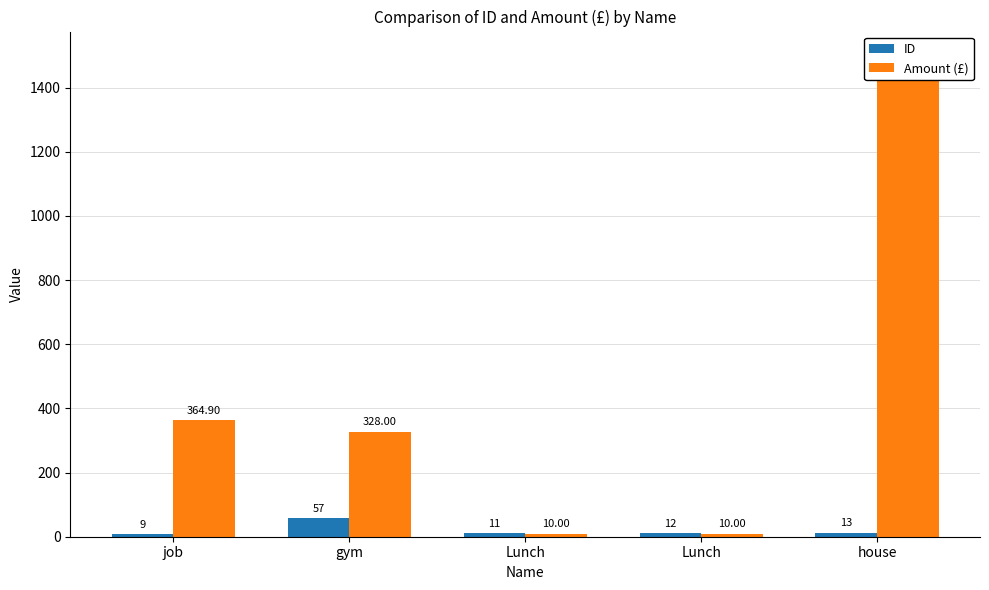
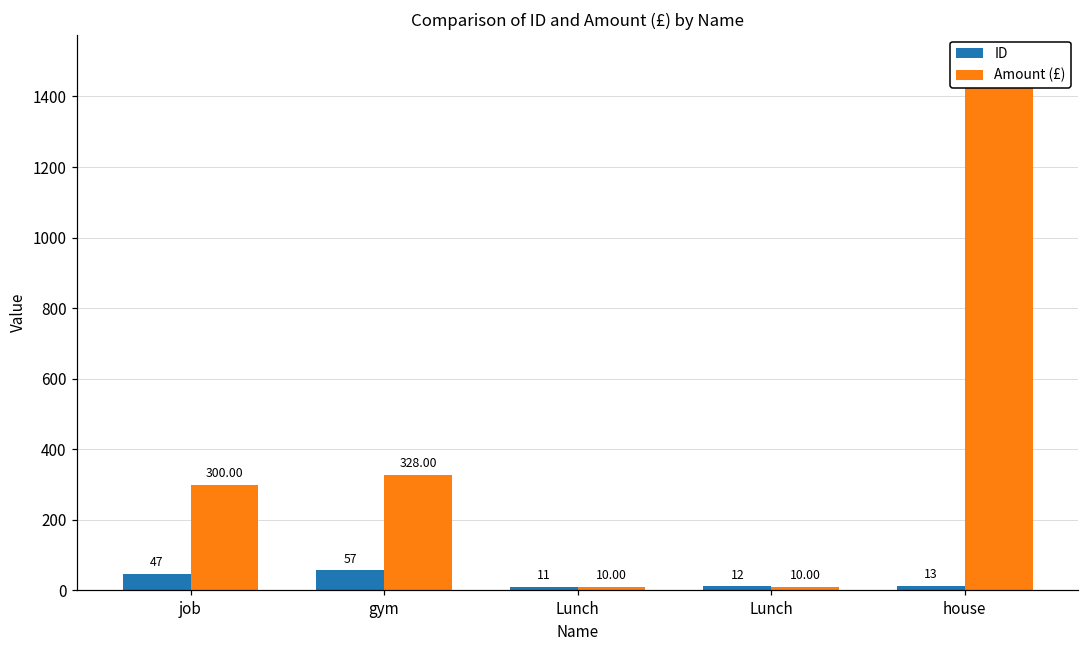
  {
    "ID": {
-     "job": 9,
+     "job": 47,
      "gym": 57,
      "house": 13
    },
    "Amount (£)": {
-     "job": 364.90,
+     "job": 300.00,
      "gym": 328.00
    }
  }
